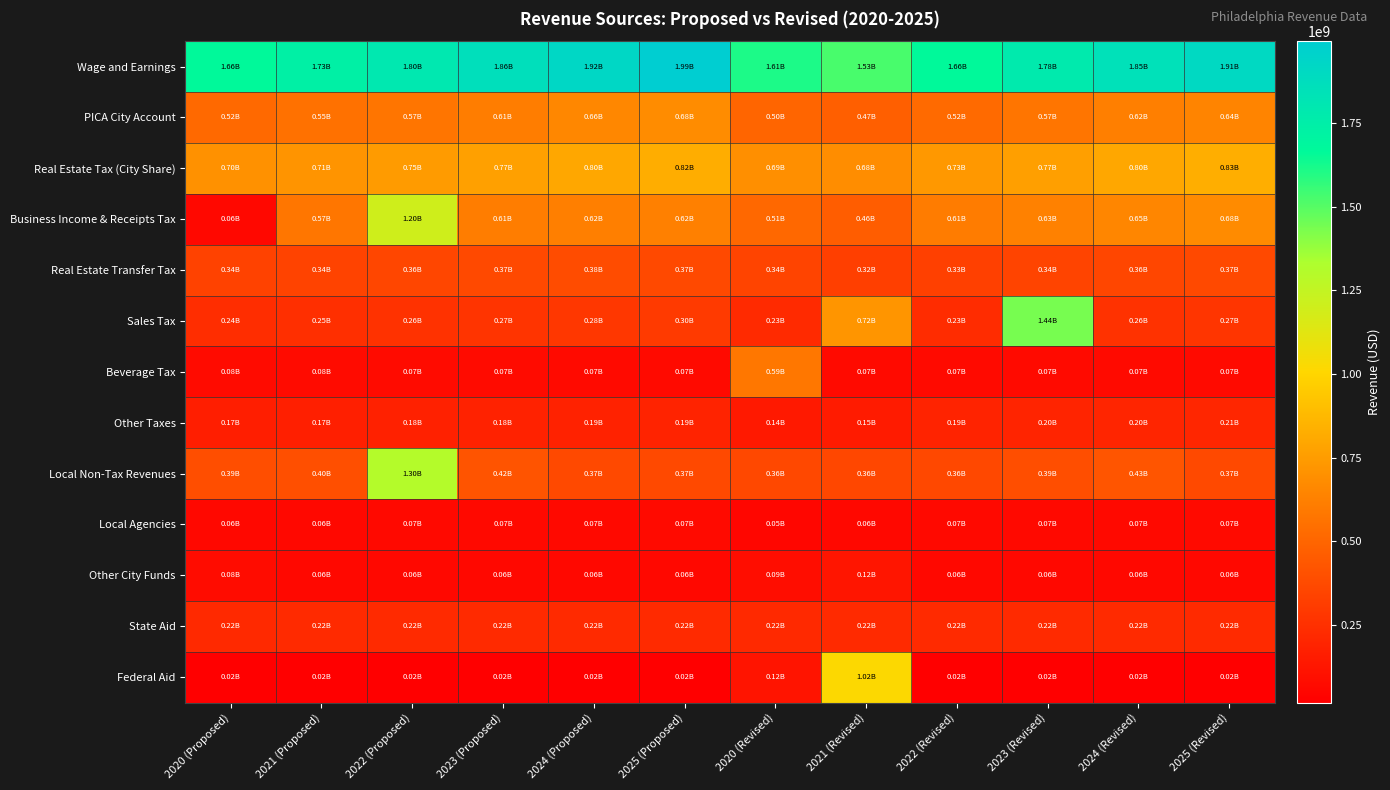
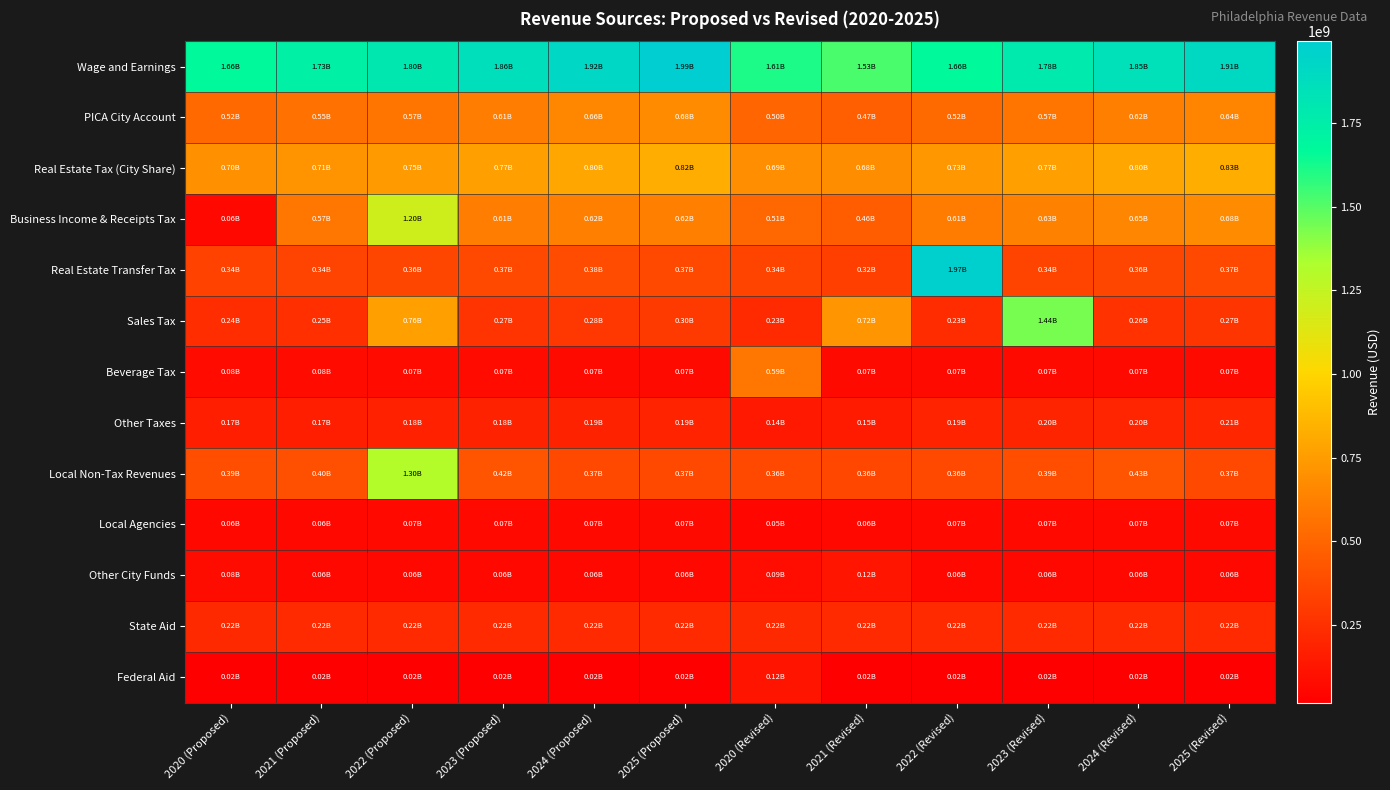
  {
    "Wage and Earnings": {
      "2020 (Proposed)": "1.66B",
      "2021 (Proposed)": "1.73B",
      "2022 (Proposed)": "1.80B",
      "2023 (Proposed)": "1.86B",
      "2024 (Proposed)": "1.92B",
      "2025 (Proposed)": "1.99B",
      "2020 (Revised)": "1.61B",
      "2021 (Revised)": "1.53B",
      "2022 (Revised)": "1.66B",
      "2023 (Revised)": "1.78B",
      "2024 (Revised)": "1.85B",
      "2025 (Revised)": "1.91B"
    },
    "PICA City Account": {
      "2020 (Proposed)": "0.52B",
      "2021 (Proposed)": "0.55B",
      "2022 (Proposed)": "0.57B",
      "2023 (Proposed)": "0.61B",
      "2024 (Proposed)": "0.66B",
      "2025 (Proposed)": "0.68B",
      "2020 (Revised)": "0.50B",
      "2021 (Revised)": "0.47B",
      "2022 (Revised)": "0.52B",
      "2023 (Revised)": "0.57B",
      "2024 (Revised)": "0.62B",
      "2025 (Revised)": "0.64B"
    },
    "Real Estate Tax (City Share)": {
      "2020 (Proposed)": "0.70B",
      "2021 (Proposed)": "0.71B",
      "2022 (Proposed)": "0.75B",
      "2023 (Proposed)": "0.77B",
      "2024 (Proposed)": "0.80B",
      "2025 (Proposed)": "0.82B",
      "2020 (Revised)": "0.69B",
      "2021 (Revised)": "0.68B",
      "2022 (Revised)": "0.73B",
      "2023 (Revised)": "0.77B",
      "2024 (Revised)": "0.80B",
      "2025 (Revised)": "0.83B"
    },
    "Business Income & Receipts Tax": {
      "2020 (Proposed)": "0.06B",
      "2021 (Proposed)": "0.57B",
      "2022 (Proposed)": "1.20B",
      "2023 (Proposed)": "0.61B",
      "2024 (Proposed)": "0.62B",
      "2025 (Proposed)": "0.62B",
      "2020 (Revised)": "0.51B",
      "2021 (Revised)": "0.46B",
      "2022 (Revised)": "0.61B",
      "2023 (Revised)": "0.63B",
      "2024 (Revised)": "0.65B",
      "2025 (Revised)": "0.68B"
    },
    "Real Estate Transfer Tax": {
      "2020 (Proposed)": "0.34B",
      "2021 (Proposed)": "0.34B",
      "2022 (Proposed)": "0.36B",
      "2023 (Proposed)": "0.37B",
      "2024 (Proposed)": "0.38B",
      "2025 (Proposed)": "0.37B",
      "2020 (Revised)": "0.34B",
      "2021 (Revised)": "0.32B",
-     "2022 (Revised)": "0.33B",
+     "2022 (Revised)": "1.97B",
      "2023 (Revised)": "0.34B",
      "2024 (Revised)": "0.36B",
      "2025 (Revised)": "0.37B"
    },
    "Sales Tax": {
      "2020 (Proposed)": "0.24B",
      "2021 (Proposed)": "0.25B",
-     "2022 (Proposed)": "0.26B",
+     "2022 (Proposed)": "0.76B",
      "2023 (Proposed)": "0.27B",
      "2024 (Proposed)": "0.28B",
      "2025 (Proposed)": "0.30B",
      "2020 (Revised)": "0.23B",
      "2021 (Revised)": "0.72B",
      "2022 (Revised)": "0.23B",
      "2023 (Revised)": "1.44B",
      "2024 (Revised)": "0.26B",
      "2025 (Revised)": "0.27B"
    },
    "Beverage Tax": {
      "2020 (Proposed)": "0.08B",
      "2021 (Proposed)": "0.08B",
      "2022 (Proposed)": "0.07B",
      "2023 (Proposed)": "0.07B",
      "2024 (Proposed)": "0.07B",
      "2025 (Proposed)": "0.07B",
      "2020 (Revised)": "0.59B",
      "2021 (Revised)": "0.07B",
      "2022 (Revised)": "0.07B",
      "2023 (Revised)": "0.07B",
      "2024 (Revised)": "0.07B",
      "2025 (Revised)": "0.07B"
    },
    "Other Taxes": {
      "2020 (Proposed)": "0.17B",
      "2021 (Proposed)": "0.17B",
      "2022 (Proposed)": "0.18B",
      "2023 (Proposed)": "0.18B",
      "2024 (Proposed)": "0.19B",
      "2025 (Proposed)": "0.19B",
      "2020 (Revised)": "0.14B",
      "2021 (Revised)": "0.15B",
      "2022 (Revised)": "0.19B",
      "2023 (Revised)": "0.20B",
      "2024 (Revised)": "0.20B",
      "2025 (Revised)": "0.21B"
    },
    "Local Non-Tax Revenues": {
      "2020 (Proposed)": "0.39B",
      "2021 (Proposed)": "0.40B",
      "2022 (Proposed)": "1.30B",
      "2023 (Proposed)": "0.42B",
      "2024 (Proposed)": "0.37B",
      "2025 (Proposed)": "0.37B",
      "2020 (Revised)": "0.36B",
      "2021 (Revised)": "0.36B",
      "2022 (Revised)": "0.36B",
      "2023 (Revised)": "0.39B",
      "2024 (Revised)": "0.43B",
      "2025 (Revised)": "0.37B"
    },
    "Local Agencies": {
      "2020 (Proposed)": "0.06B",
      "2021 (Proposed)": "0.06B",
      "2022 (Proposed)": "0.07B",
      "2023 (Proposed)": "0.07B",
      "2024 (Proposed)": "0.07B",
      "2025 (Proposed)": "0.07B",
      "2020 (Revised)": "0.05B",
      "2021 (Revised)": "0.06B",
      "2022 (Revised)": "0.07B",
      "2023 (Revised)": "0.07B",
      "2024 (Revised)": "0.07B",
      "2025 (Revised)": "0.07B"
    },
    "Other City Funds": {
      "2020 (Proposed)": "0.08B",
      "2021 (Proposed)": "0.06B",
      "2022 (Proposed)": "0.06B",
      "2023 (Proposed)": "0.06B",
      "2024 (Proposed)": "0.06B",
      "2025 (Proposed)": "0.06B",
      "2020 (Revised)": "0.09B",
      "2021 (Revised)": "0.12B",
      "2022 (Revised)": "0.06B",
      "2023 (Revised)": "0.06B",
      "2024 (Revised)": "0.06B",
      "2025 (Revised)": "0.06B"
    },
    "State Aid": {
      "2020 (Proposed)": "0.22B",
      "2021 (Proposed)": "0.22B",
      "2022 (Proposed)": "0.22B",
      "2023 (Proposed)": "0.22B",
      "2024 (Proposed)": "0.22B",
      "2025 (Proposed)": "0.22B",
      "2020 (Revised)": "0.22B",
      "2021 (Revised)": "0.22B",
      "2022 (Revised)": "0.22B",
      "2023 (Revised)": "0.22B",
      "2024 (Revised)": "0.22B",
      "2025 (Revised)": "0.22B"
    },
    "Federal Aid": {
      "2020 (Proposed)": "0.02B",
      "2021 (Proposed)": "0.02B",
      "2022 (Proposed)": "0.02B",
      "2023 (Proposed)": "0.02B",
      "2024 (Proposed)": "0.02B",
      "2025 (Proposed)": "0.02B",
      "2020 (Revised)": "0.12B",
-     "2021 (Revised)": "1.02B",
+     "2021 (Revised)": "0.02B",
      "2022 (Revised)": "0.02B",
      "2023 (Revised)": "0.02B",
      "2024 (Revised)": "0.02B",
      "2025 (Revised)": "0.02B"
    }
  }
